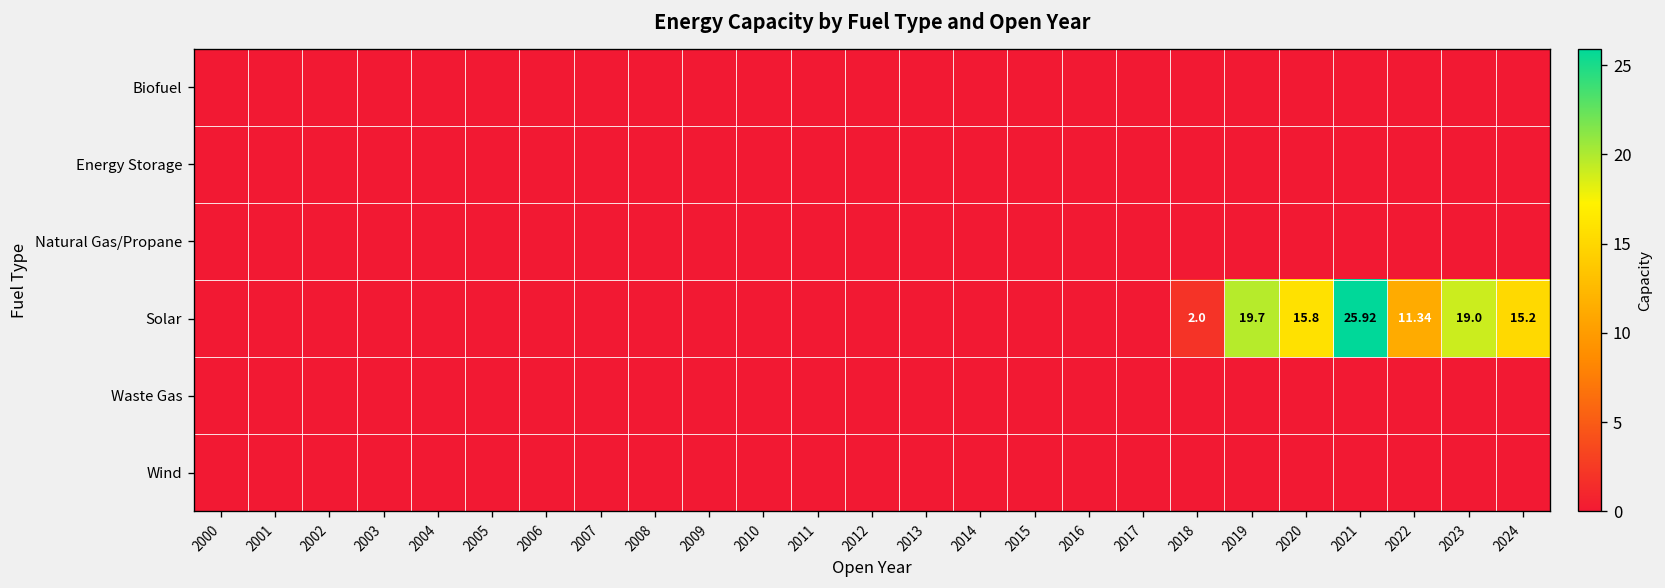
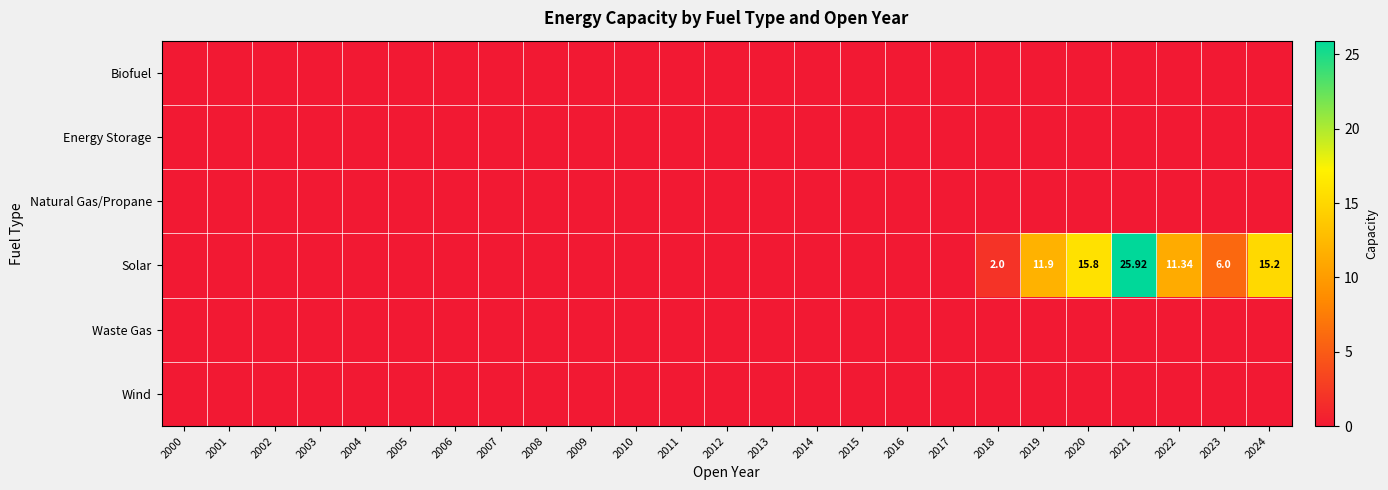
  {
    "Solar": {
      "2018": 2.0,
-     "2019": 19.7,
+     "2019": 11.9,
      "2020": 15.8,
      "2021": 25.92,
      "2022": 11.34,
-     "2023": 19.0,
+     "2023": 6.0,
      "2024": 15.2
    }
  }
